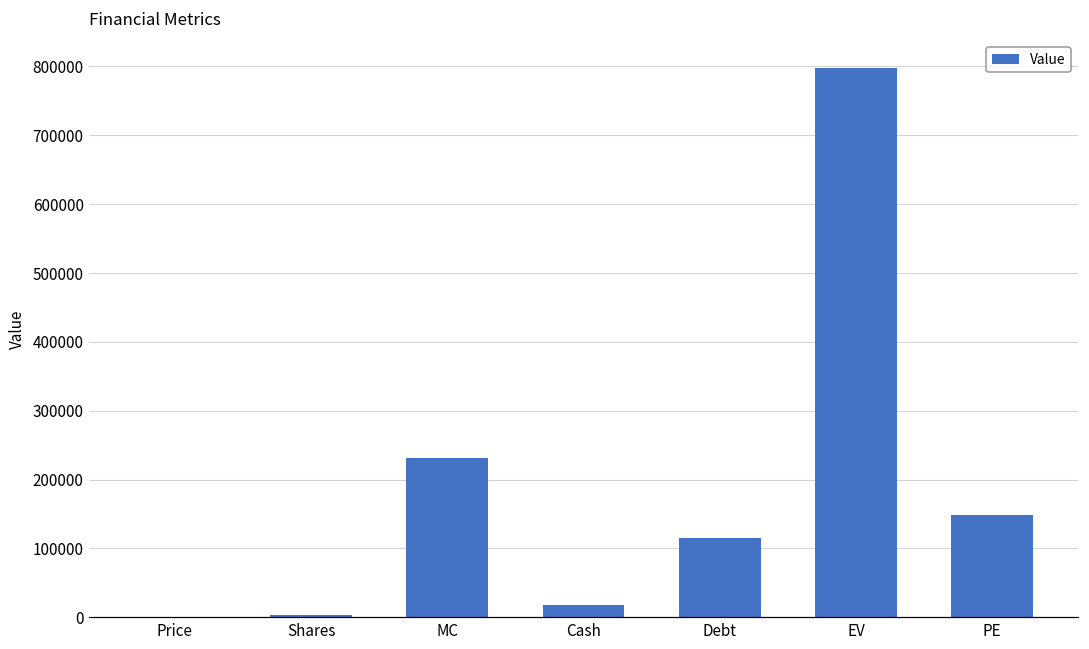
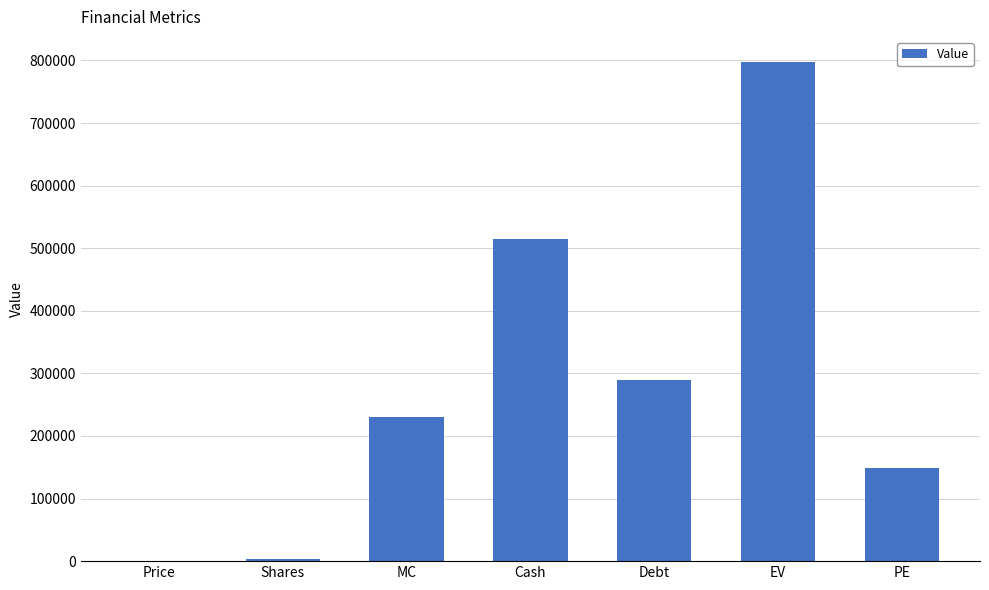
  {
    "MC": 230000,
-   "Cash": 20000,
-   "Debt": 110000,
+   "Cash": 510000,
+   "Debt": 290000,
    "EV": 800000,
    "PE": 150000
  }
